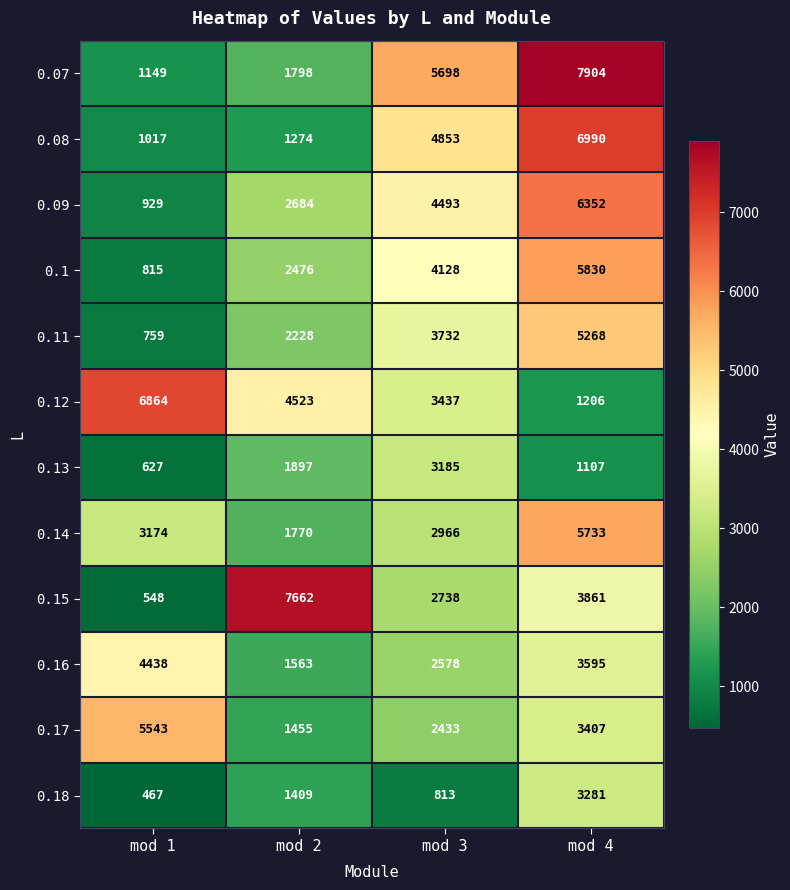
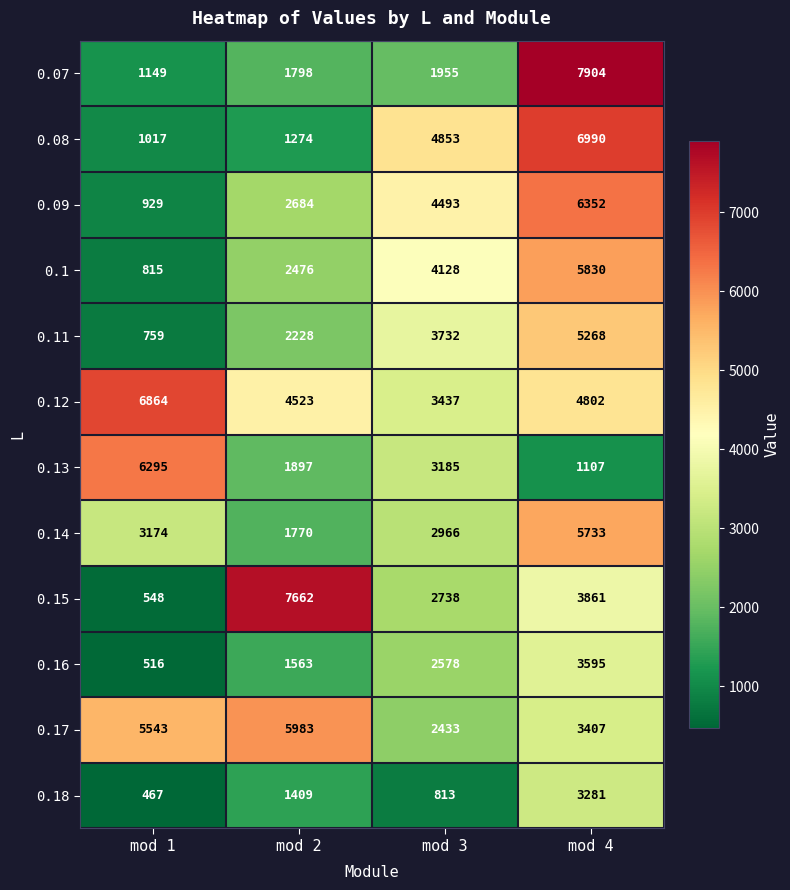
  {
    "0.07": {
      "mod 1": 1149,
      "mod 2": 1798,
-     "mod 3": 5698,
+     "mod 3": 1955,
      "mod 4": 7904
    },
    "0.08": {
      "mod 1": 1017,
      "mod 2": 1274,
      "mod 3": 4853,
      "mod 4": 6990
    },
    "0.09": {
      "mod 1": 929,
      "mod 2": 2684,
      "mod 3": 4493,
      "mod 4": 6352
    },
    "0.1": {
      "mod 1": 815,
      "mod 2": 2476,
      "mod 3": 4128,
      "mod 4": 5830
    },
    "0.11": {
      "mod 1": 759,
      "mod 2": 2228,
      "mod 3": 3732,
      "mod 4": 5268
    },
    "0.12": {
      "mod 1": 6864,
      "mod 2": 4523,
      "mod 3": 3437,
-     "mod 4": 1206
+     "mod 4": 4802
    },
    "0.13": {
-     "mod 1": 627,
+     "mod 1": 6295,
      "mod 2": 1897,
      "mod 3": 3185,
      "mod 4": 1107
    },
    "0.14": {
      "mod 1": 3174,
      "mod 2": 1770,
      "mod 3": 2966,
      "mod 4": 5733
    },
    "0.15": {
      "mod 1": 548,
      "mod 2": 7662,
      "mod 3": 2738,
      "mod 4": 3861
    },
    "0.16": {
-     "mod 1": 4438,
+     "mod 1": 516,
      "mod 2": 1563,
      "mod 3": 2578,
      "mod 4": 3595
    },
    "0.17": {
      "mod 1": 5543,
-     "mod 2": 1455,
+     "mod 2": 5983,
      "mod 3": 2433,
      "mod 4": 3407
    },
    "0.18": {
      "mod 1": 467,
      "mod 2": 1409,
      "mod 3": 813,
      "mod 4": 3281
    }
  }
